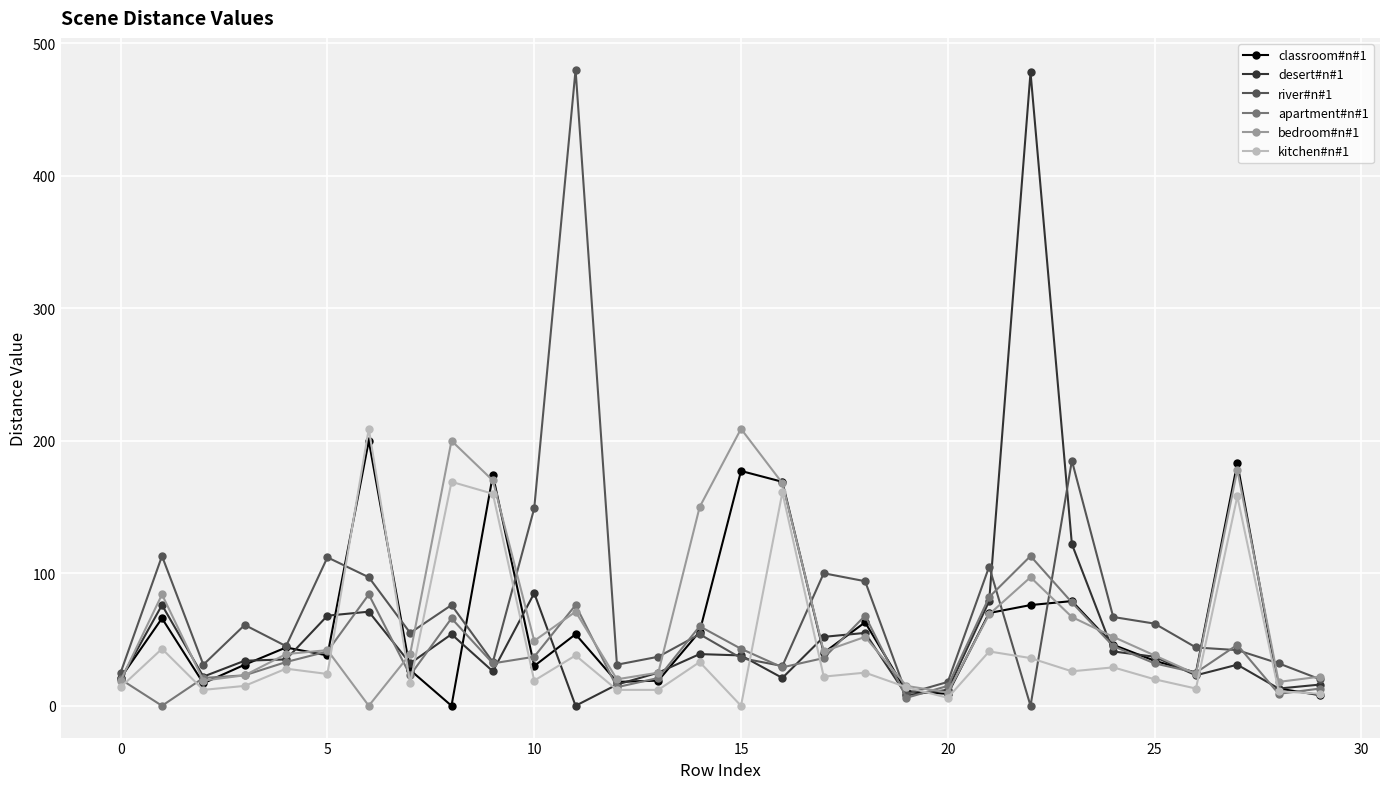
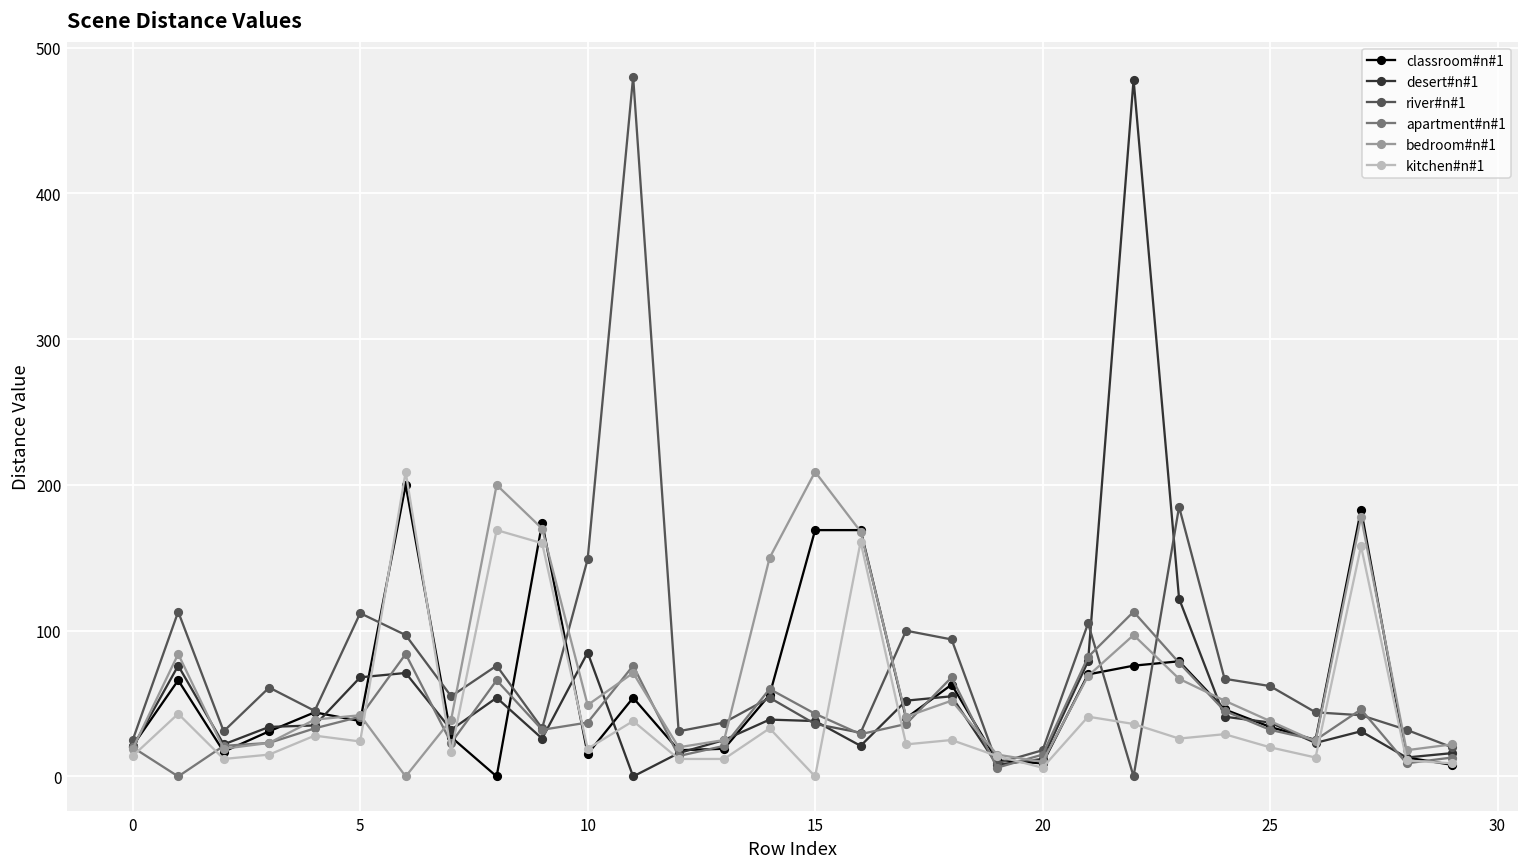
  {
    "classroom#n#1": {
      "5": 38,
-     "10": 30,
-     "15": 177,
+     "10": 15,
+     "15": 169,
      "25": 34
    }
  }
